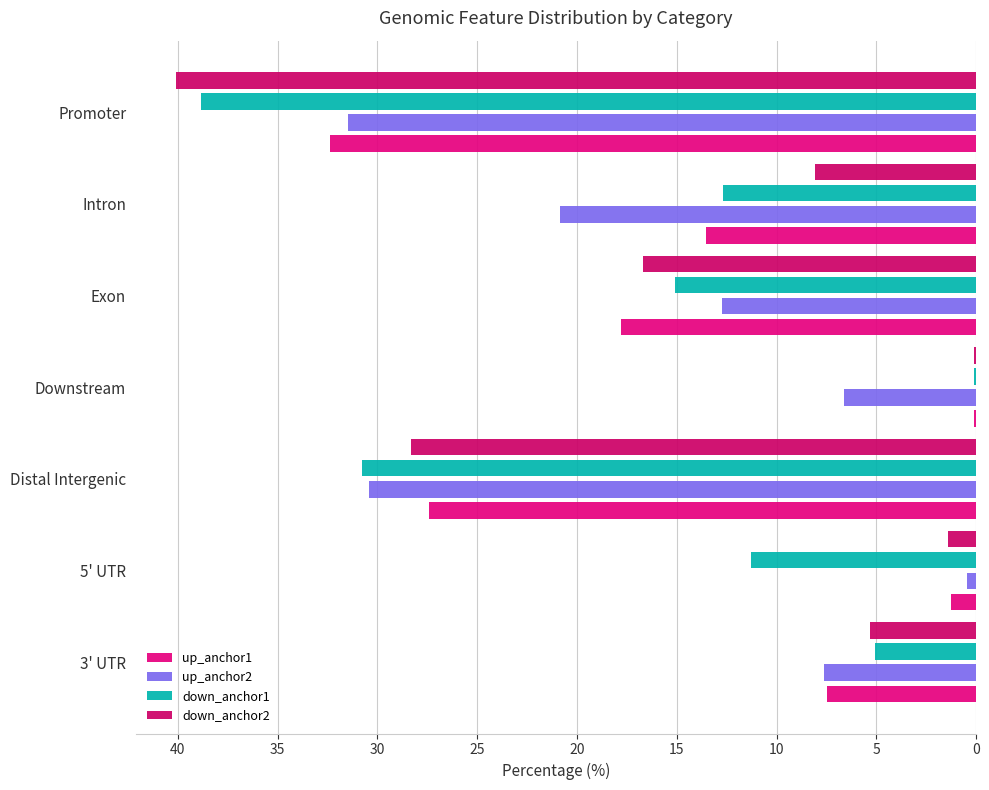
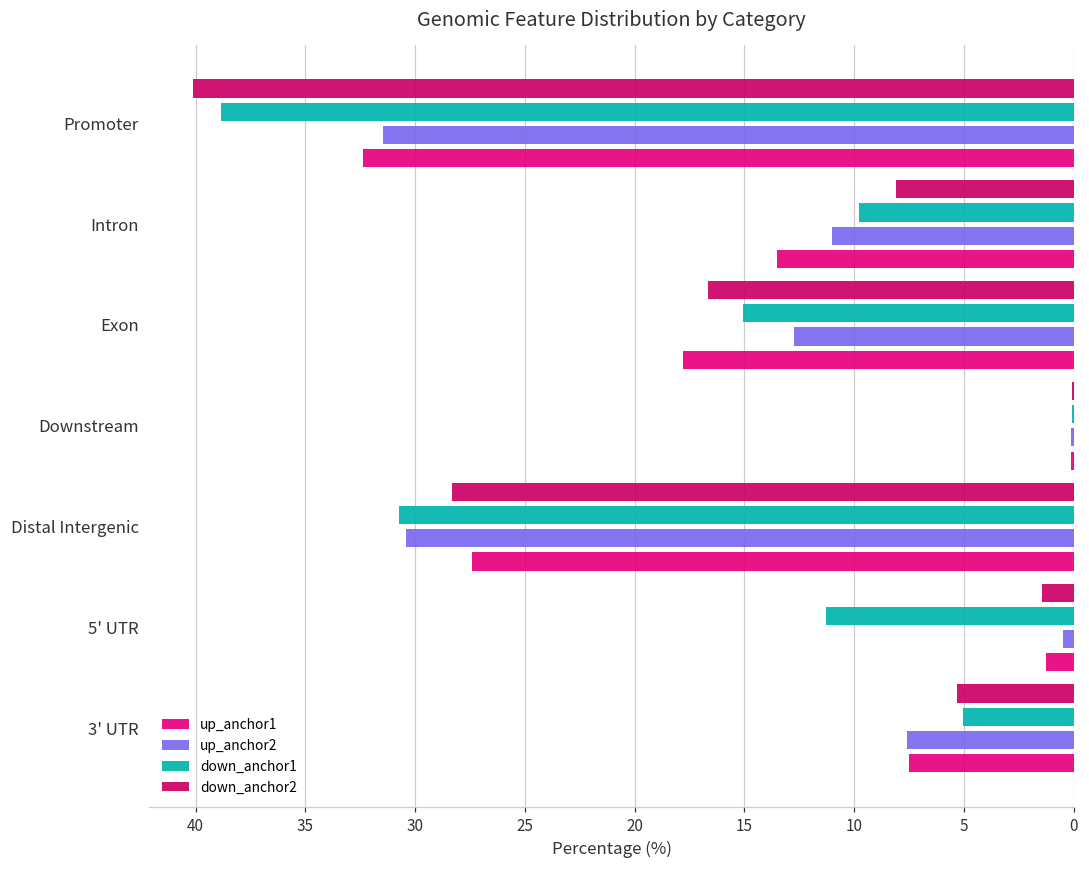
  {
    "up_anchor2": {
      "Promoter": 31.5,
-     "Intron": 20.9,
+     "Intron": 11.0,
      "Exon": 12.7,
-     "Downstream": 6.6,
+     "Downstream": 0.1,
      "Distal Intergenic": 30.4,
      "5' UTR": 0.5,
      "3' UTR": 7.6
    },
    "down_anchor1": {
      "Promoter": 38.8,
-     "Intron": 12.7,
+     "Intron": 9.8,
      "Exon": 15.1,
      "Distal Intergenic": 30.7,
      "5' UTR": 11.3,
      "3' UTR": 5.1
    }
  }
